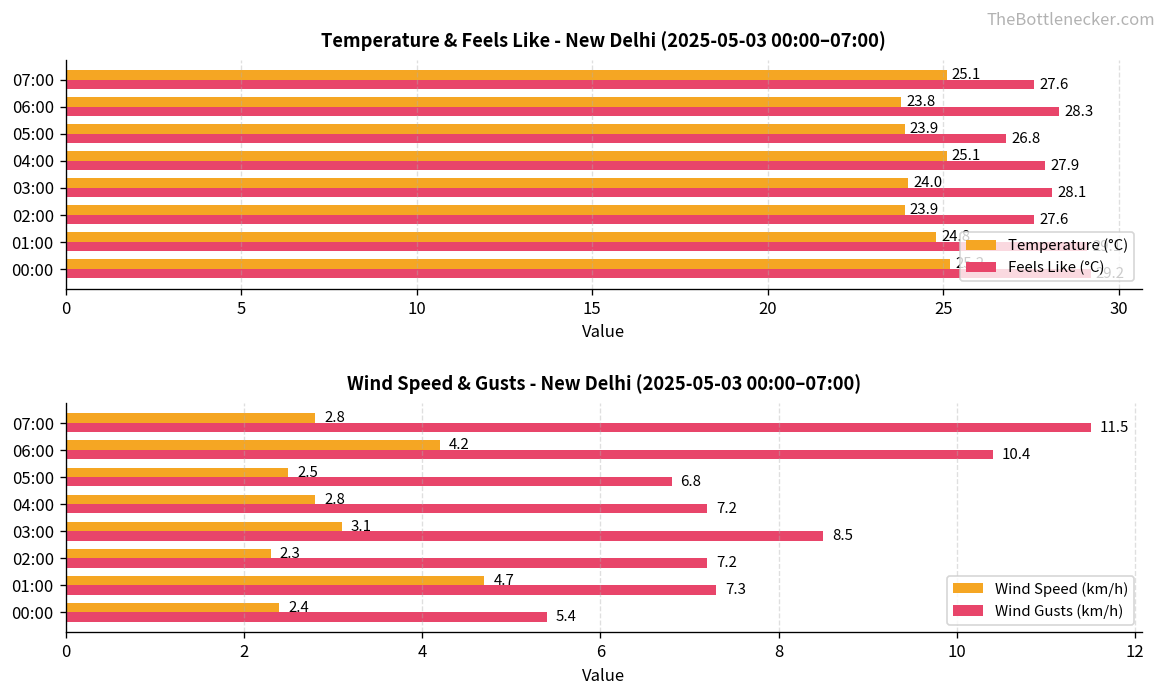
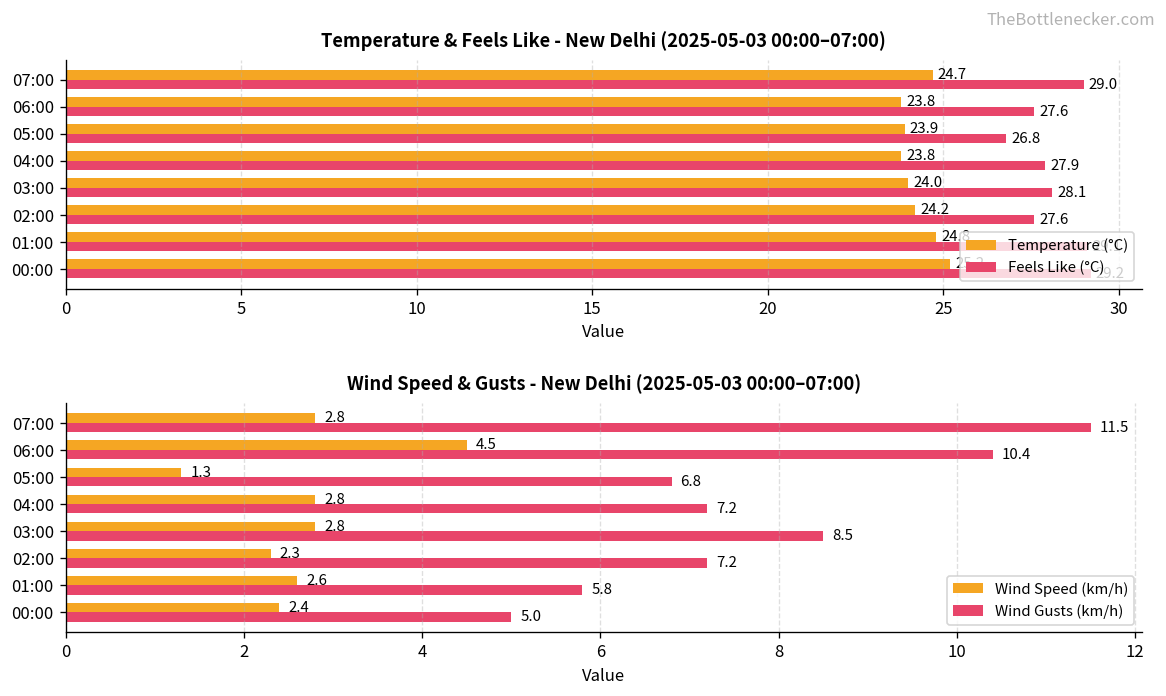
  {
    "Temperature & Feels Like - New Delhi (2025-05-03 00:00–07:00)": {
      "Temperature (°C)": {
-       "07:00": 25.1,
+       "07:00": 24.7,
        "06:00": 23.8,
        "05:00": 23.9,
-       "04:00": 25.1,
+       "04:00": 23.8,
        "03:00": 24.0,
-       "02:00": 23.9
+       "02:00": 24.2
      },
      "Feels Like (°C)": {
-       "07:00": 27.6,
-       "06:00": 28.3,
+       "07:00": 29.0,
+       "06:00": 27.6,
        "05:00": 26.8,
        "04:00": 27.9,
        "03:00": 28.1,
        "02:00": 27.6
      }
    },
    "Wind Speed & Gusts - New Delhi (2025-05-03 00:00–07:00)": {
      "Wind Speed (km/h)": {
        "07:00": 2.8,
-       "06:00": 4.2,
-       "05:00": 2.5,
+       "06:00": 4.5,
+       "05:00": 1.3,
        "04:00": 2.8,
-       "03:00": 3.1,
+       "03:00": 2.8,
        "02:00": 2.3,
-       "01:00": 4.7,
+       "01:00": 2.6,
        "00:00": 2.4
      },
      "Wind Gusts (km/h)": {
        "07:00": 11.5,
        "06:00": 10.4,
        "05:00": 6.8,
        "04:00": 7.2,
        "03:00": 8.5,
        "02:00": 7.2,
-       "01:00": 7.3,
-       "00:00": 5.4
+       "01:00": 5.8,
+       "00:00": 5.0
      }
    }
  }
